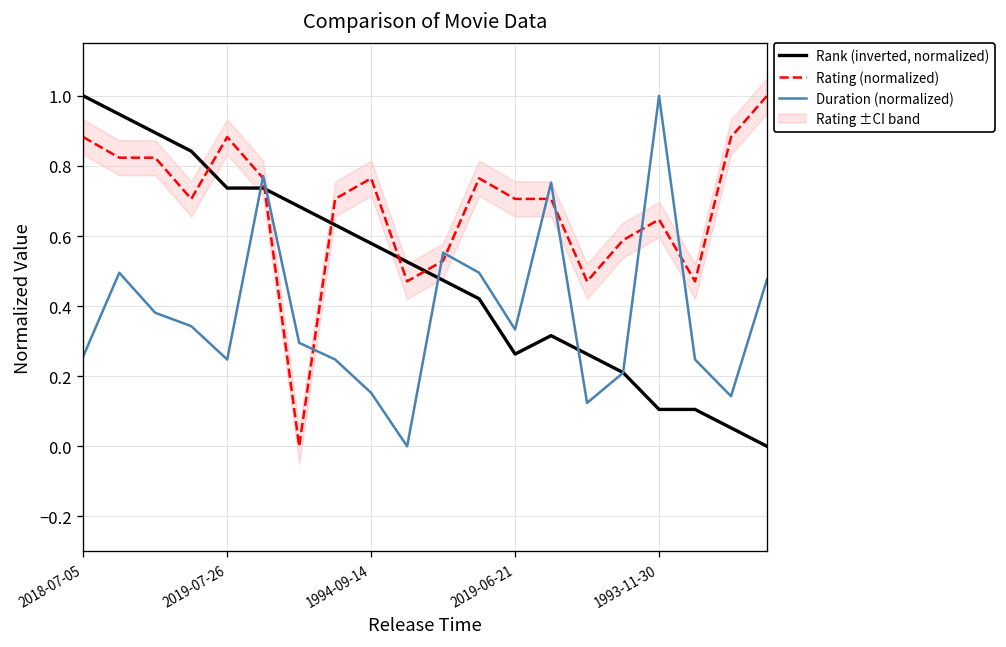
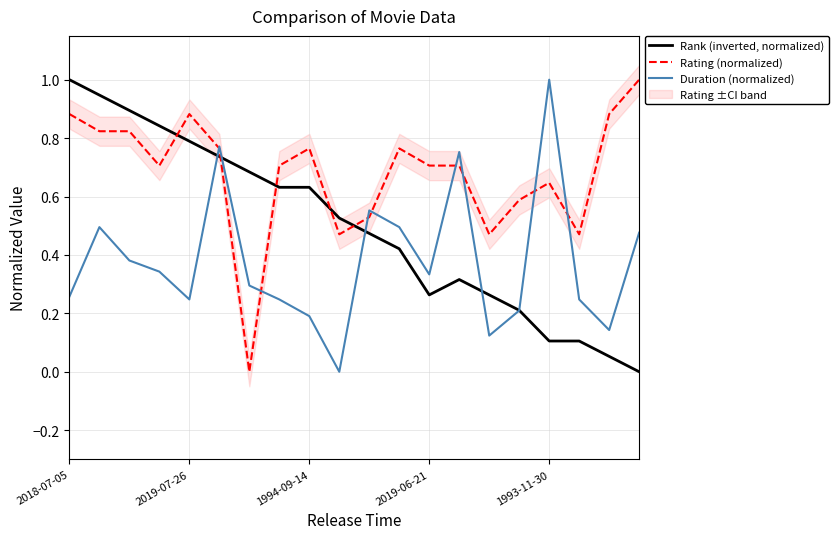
  {
    "Rank (inverted, normalized)": {
      "2018-07-05": 1.00,
-     "2019-07-26": 0.74,
-     "1994-09-14": 0.58,
+     "2019-07-26": 0.79,
+     "1994-09-14": 0.63,
      "2019-06-21": 0.26,
      "1993-11-30": 0.11
    },
    "Duration (normalized)": {
      "2018-07-05": 0.26,
      "2019-07-26": 0.25,
-     "1994-09-14": 0.15,
+     "1994-09-14": 0.19,
      "2019-06-21": 0.33,
      "1993-11-30": 1.00
    }
  }
